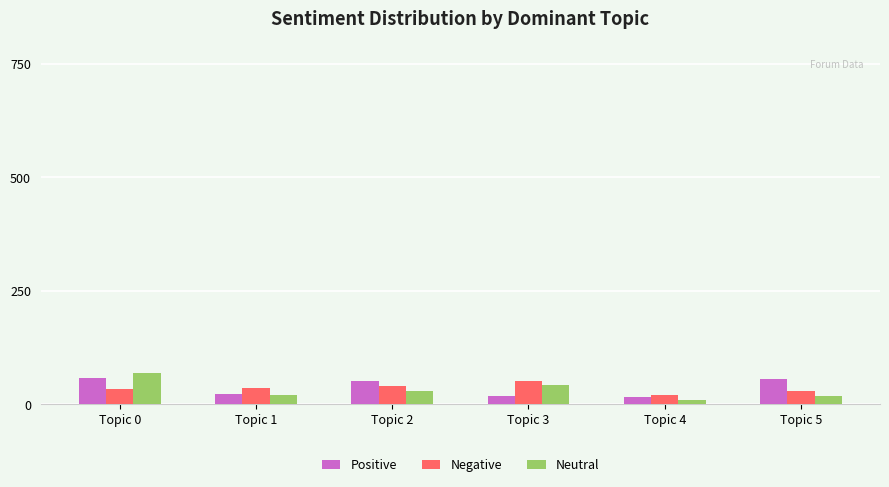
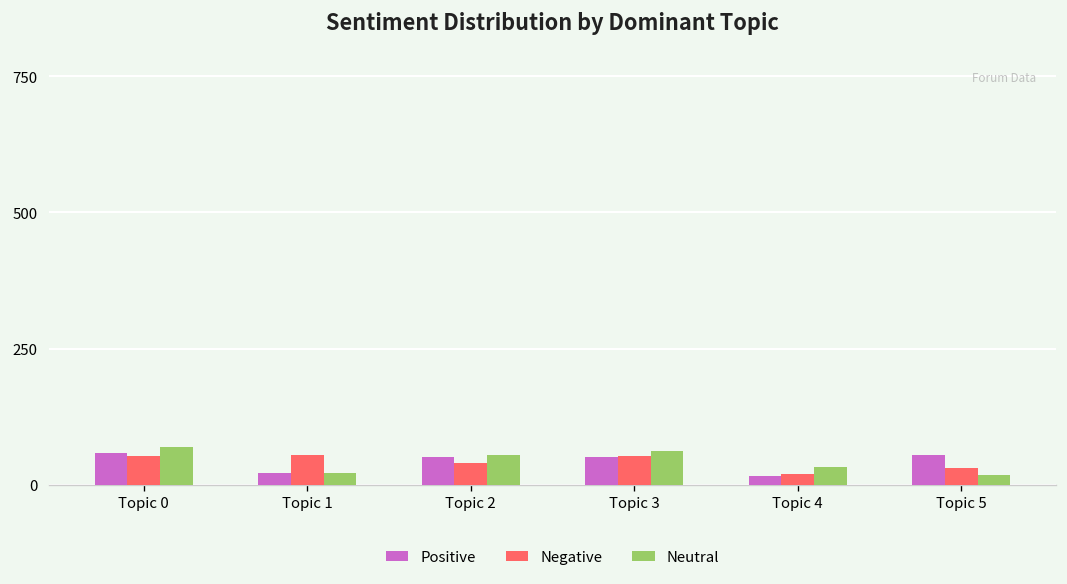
  {
    "Positive": {
      "Topic 0": 60,
      "Topic 1": 20,
      "Topic 2": 50,
-     "Topic 3": 20,
+     "Topic 3": 50,
      "Topic 4": 20,
      "Topic 5": 60
    },
    "Negative": {
-     "Topic 0": 30,
-     "Topic 1": 40,
+     "Topic 0": 50,
+     "Topic 1": 60,
      "Topic 2": 40,
      "Topic 3": 50,
      "Topic 4": 20,
      "Topic 5": 30
    },
    "Neutral": {
      "Topic 0": 70,
      "Topic 1": 20,
-     "Topic 2": 30,
-     "Topic 3": 40,
-     "Topic 4": 10,
+     "Topic 2": 60,
+     "Topic 3": 60,
+     "Topic 4": 30,
      "Topic 5": 20
    }
  }
